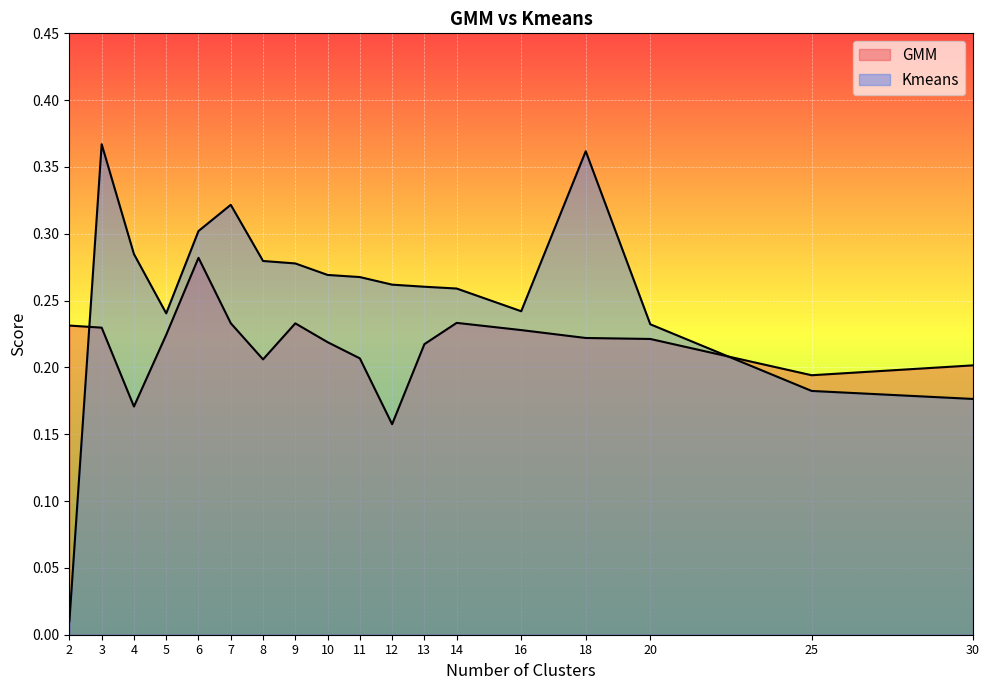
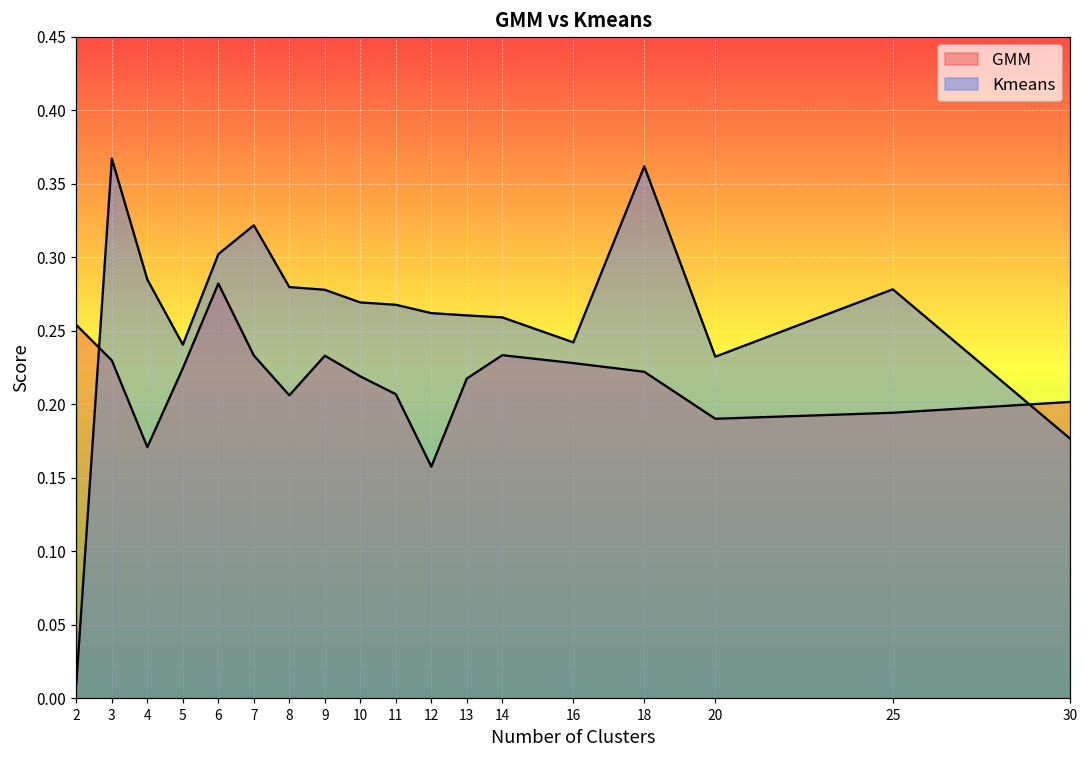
  {
    "GMM": {
-     "2": 0.231,
+     "2": 0.254,
      "3": 0.230,
      "4": 0.171,
      "5": 0.224,
      "6": 0.282,
      "7": 0.233,
      "8": 0.206,
      "9": 0.233,
      "10": 0.219,
      "11": 0.207,
      "12": 0.158,
      "13": 0.217,
      "14": 0.233,
      "16": 0.228,
      "18": 0.222,
-     "20": 0.221,
+     "20": 0.190,
      "25": 0.194,
      "30": 0.202
    },
    "Kmeans": {
      "2": 0.010,
      "3": 0.367,
      "4": 0.285,
      "5": 0.240,
      "6": 0.302,
      "7": 0.322,
      "8": 0.280,
      "9": 0.278,
      "10": 0.269,
      "11": 0.268,
      "12": 0.262,
      "13": 0.260,
      "14": 0.259,
      "16": 0.242,
      "18": 0.362,
      "20": 0.232,
-     "25": 0.182,
+     "25": 0.278,
      "30": 0.176
    }
  }
